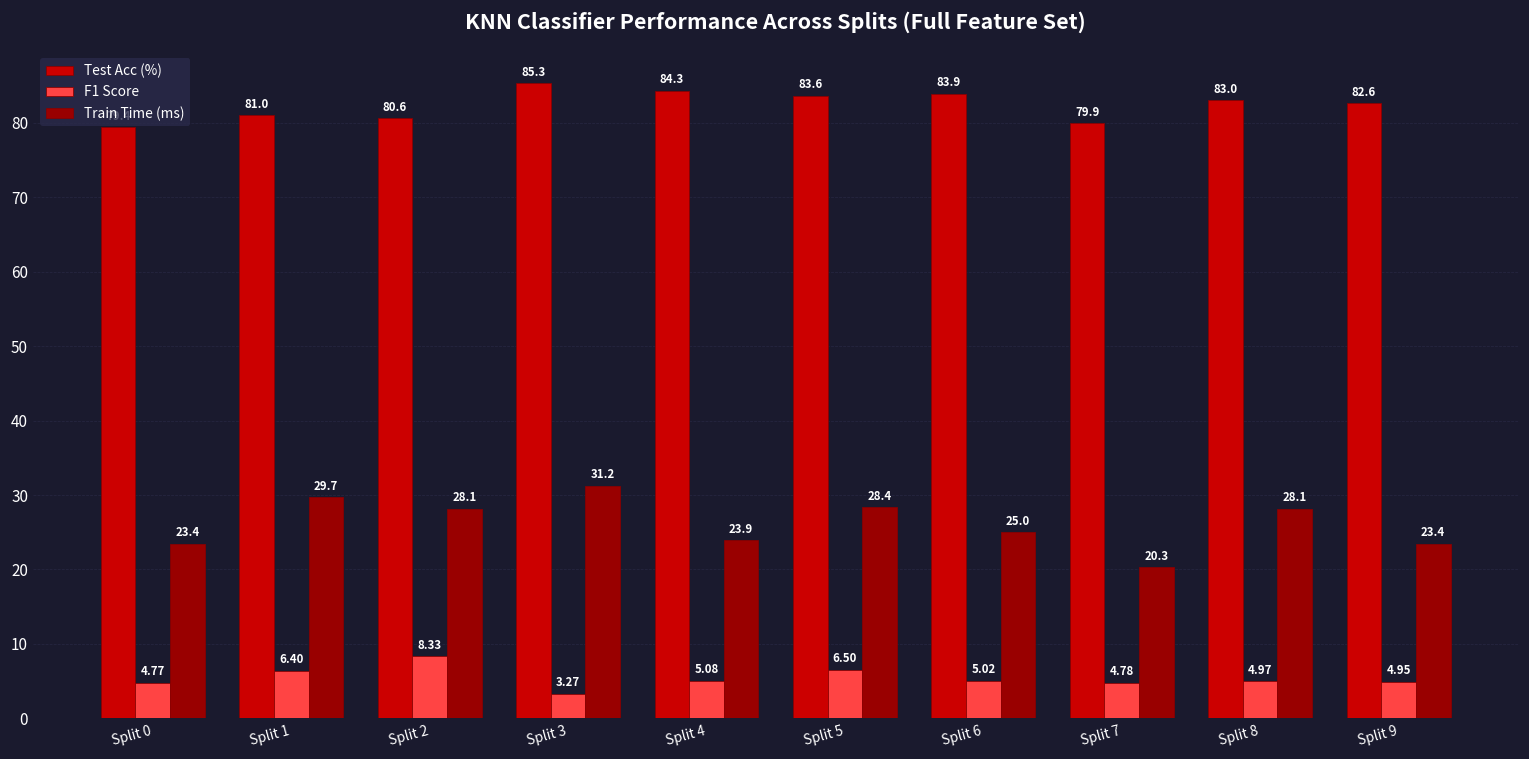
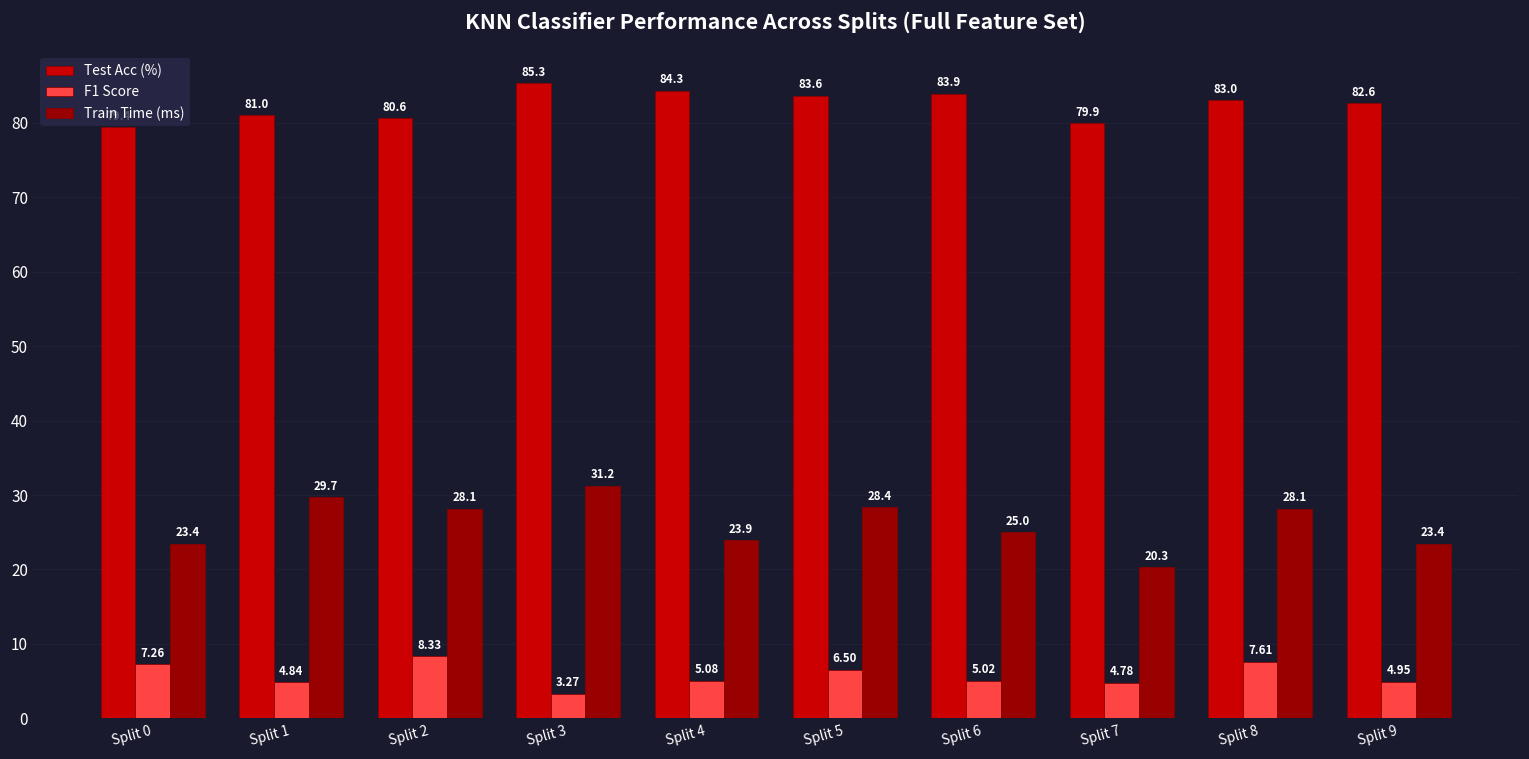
  {
    "F1 Score": {
-     "Split 0": 4.77,
-     "Split 1": 6.40,
+     "Split 0": 7.26,
+     "Split 1": 4.84,
      "Split 2": 8.33,
      "Split 3": 3.27,
      "Split 4": 5.08,
      "Split 5": 6.50,
      "Split 6": 5.02,
      "Split 7": 4.78,
-     "Split 8": 4.97,
+     "Split 8": 7.61,
      "Split 9": 4.95
    }
  }
